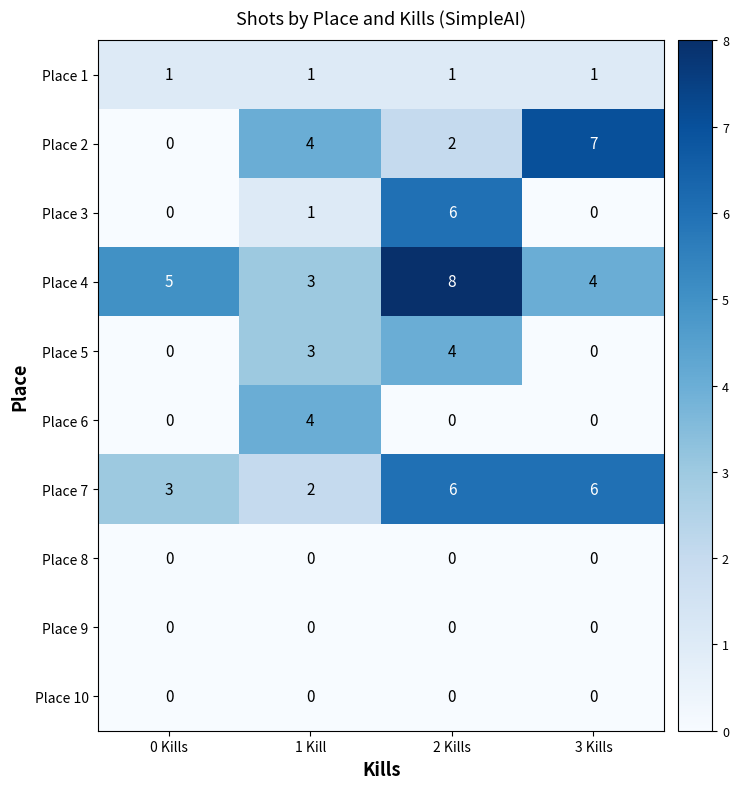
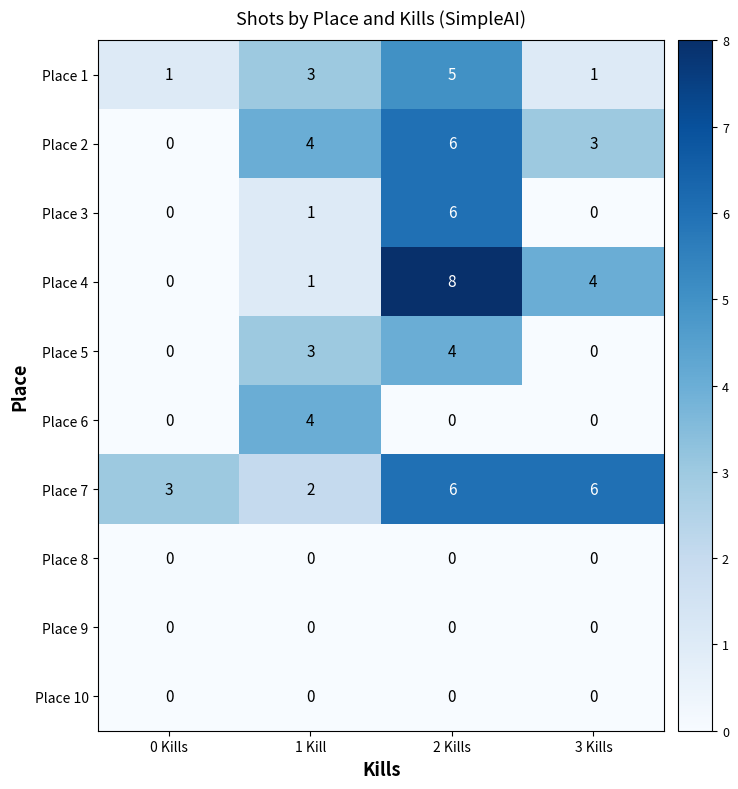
  {
    "Place 1": {
      "0 Kills": 1,
-     "1 Kill": 1,
-     "2 Kills": 1,
+     "1 Kill": 3,
+     "2 Kills": 5,
      "3 Kills": 1
    },
    "Place 2": {
      "0 Kills": 0,
      "1 Kill": 4,
-     "2 Kills": 2,
-     "3 Kills": 7
+     "2 Kills": 6,
+     "3 Kills": 3
    },
    "Place 3": {
      "0 Kills": 0,
      "1 Kill": 1,
      "2 Kills": 6,
      "3 Kills": 0
    },
    "Place 4": {
-     "0 Kills": 5,
-     "1 Kill": 3,
+     "0 Kills": 0,
+     "1 Kill": 1,
      "2 Kills": 8,
      "3 Kills": 4
    },
    "Place 5": {
      "0 Kills": 0,
      "1 Kill": 3,
      "2 Kills": 4,
      "3 Kills": 0
    },
    "Place 6": {
      "0 Kills": 0,
      "1 Kill": 4,
      "2 Kills": 0,
      "3 Kills": 0
    },
    "Place 7": {
      "0 Kills": 3,
      "1 Kill": 2,
      "2 Kills": 6,
      "3 Kills": 6
    },
    "Place 8": {
      "0 Kills": 0,
      "1 Kill": 0,
      "2 Kills": 0,
      "3 Kills": 0
    },
    "Place 9": {
      "0 Kills": 0,
      "1 Kill": 0,
      "2 Kills": 0,
      "3 Kills": 0
    },
    "Place 10": {
      "0 Kills": 0,
      "1 Kill": 0,
      "2 Kills": 0,
      "3 Kills": 0
    }
  }
